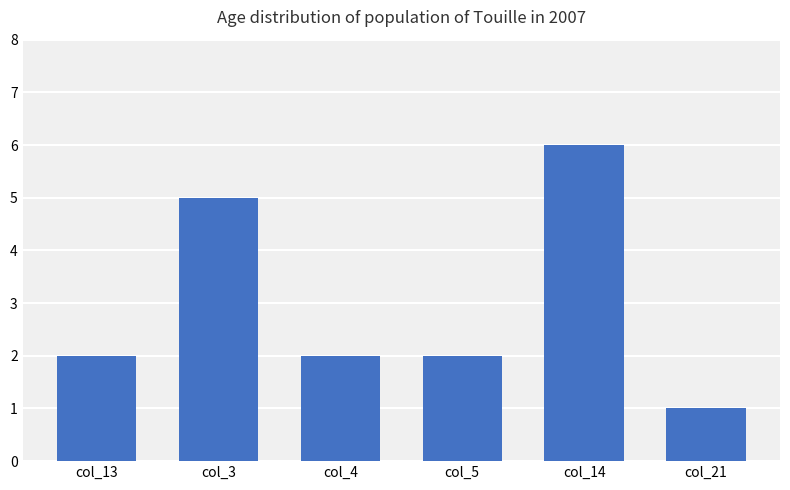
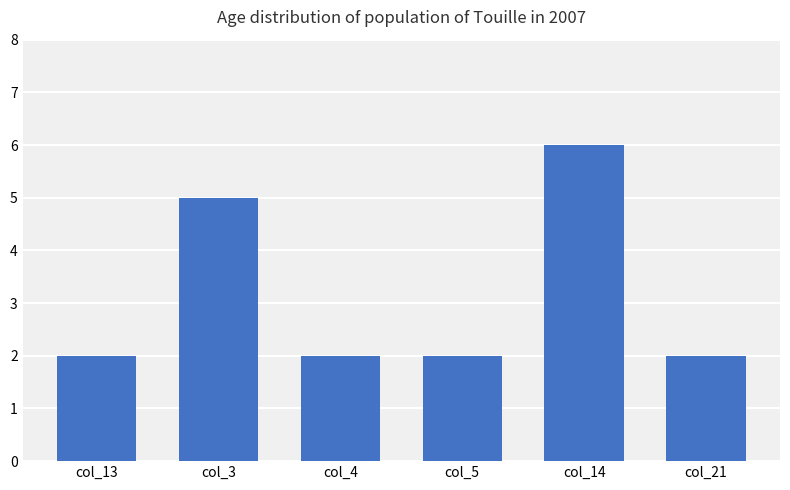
  {
    "col_13": 2,
    "col_3": 5,
    "col_4": 2,
    "col_5": 2,
    "col_14": 6,
-   "col_21": 1
+   "col_21": 2
  }
